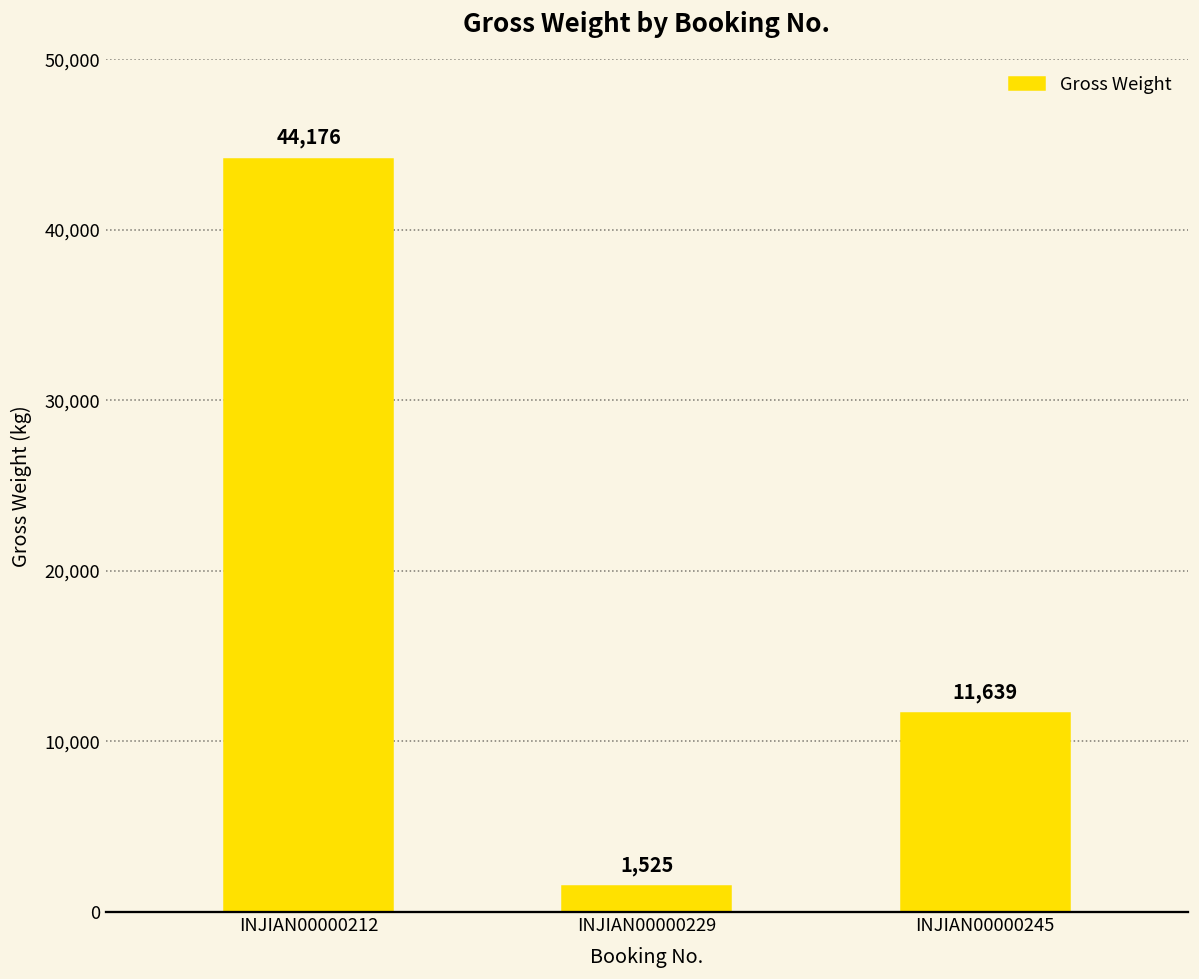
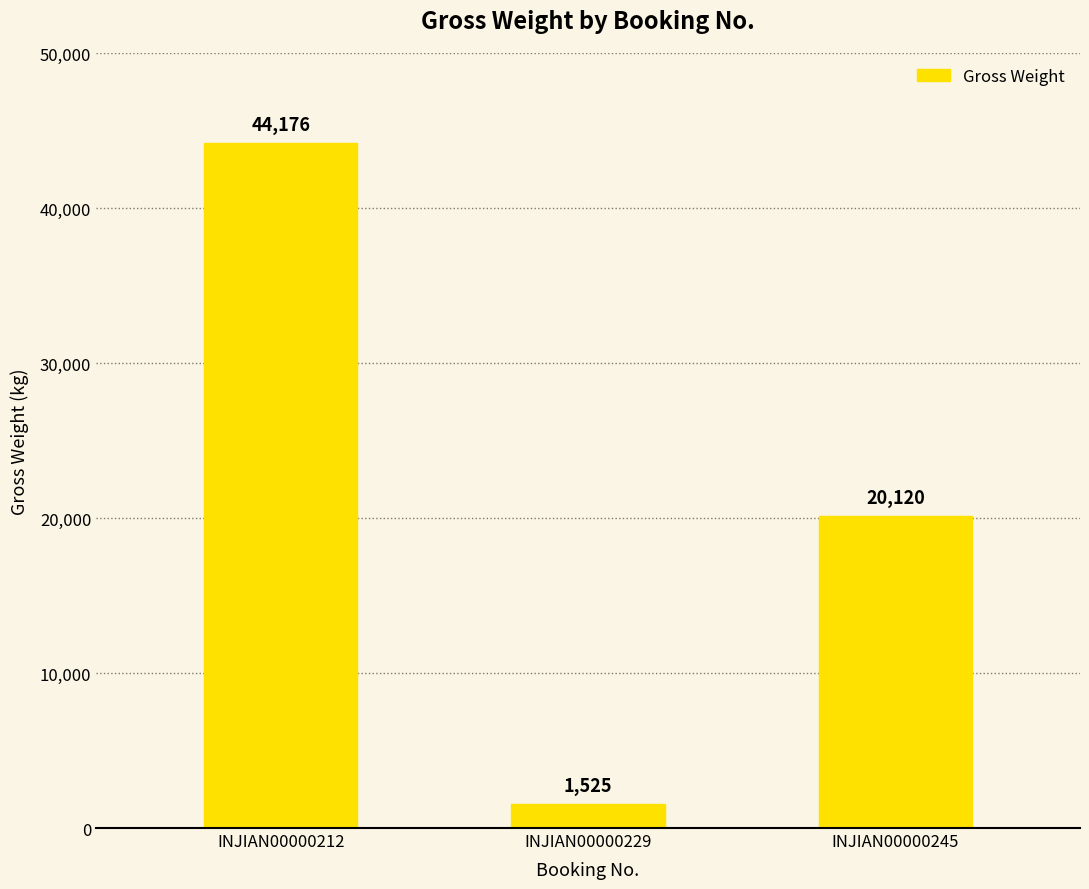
  {
    "INJIAN00000212": "44,176",
    "INJIAN00000229": "1,525",
-   "INJIAN00000245": "11,639"
+   "INJIAN00000245": "20,120"
  }
